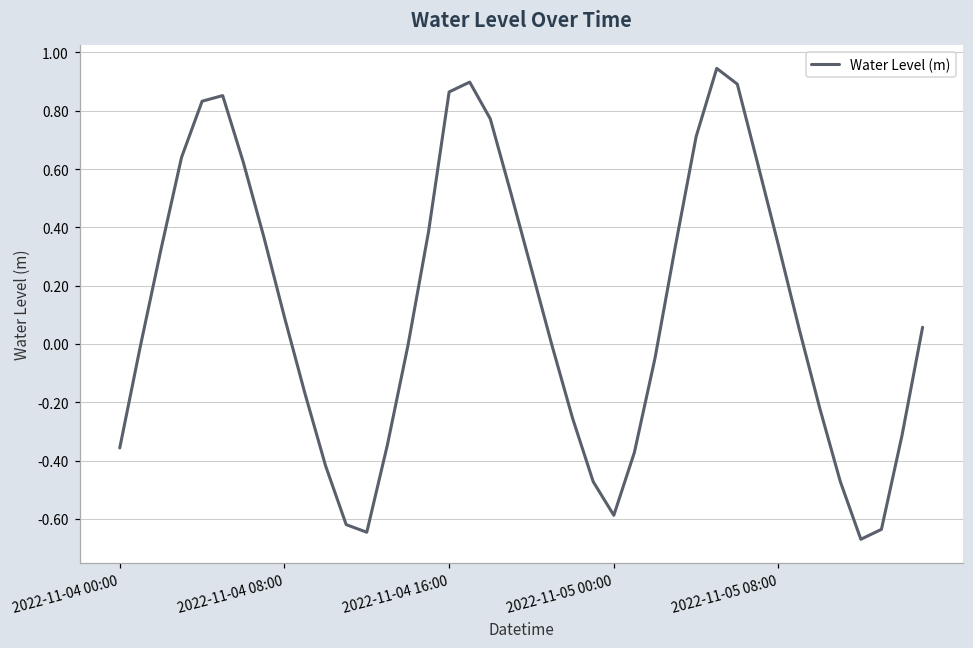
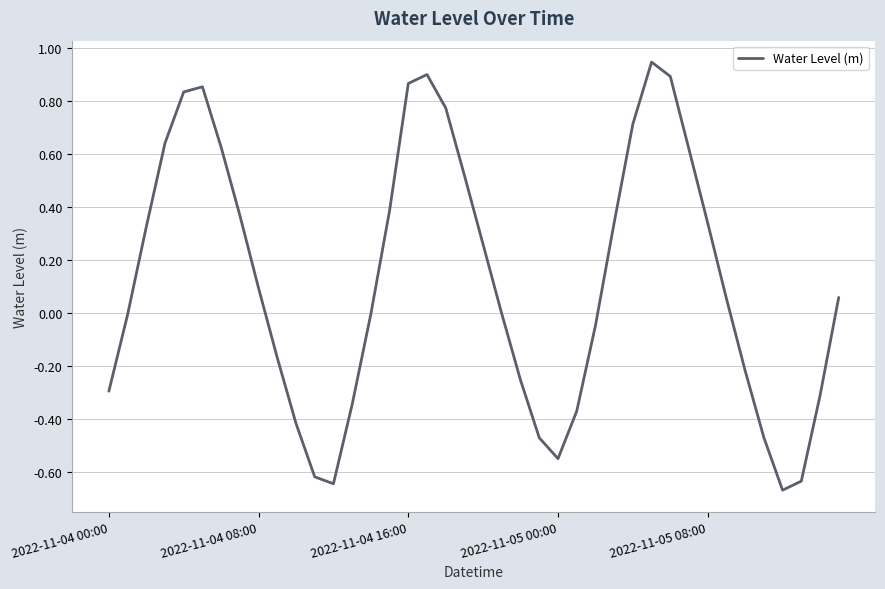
  {
-   "2022-11-04 00:00": -0.36,
+   "2022-11-04 00:00": -0.30,
    "2022-11-04 08:00": 0.09,
    "2022-11-04 16:00": 0.86,
-   "2022-11-05 00:00": -0.59,
+   "2022-11-05 00:00": -0.55,
    "2022-11-05 08:00": 0.34
  }
